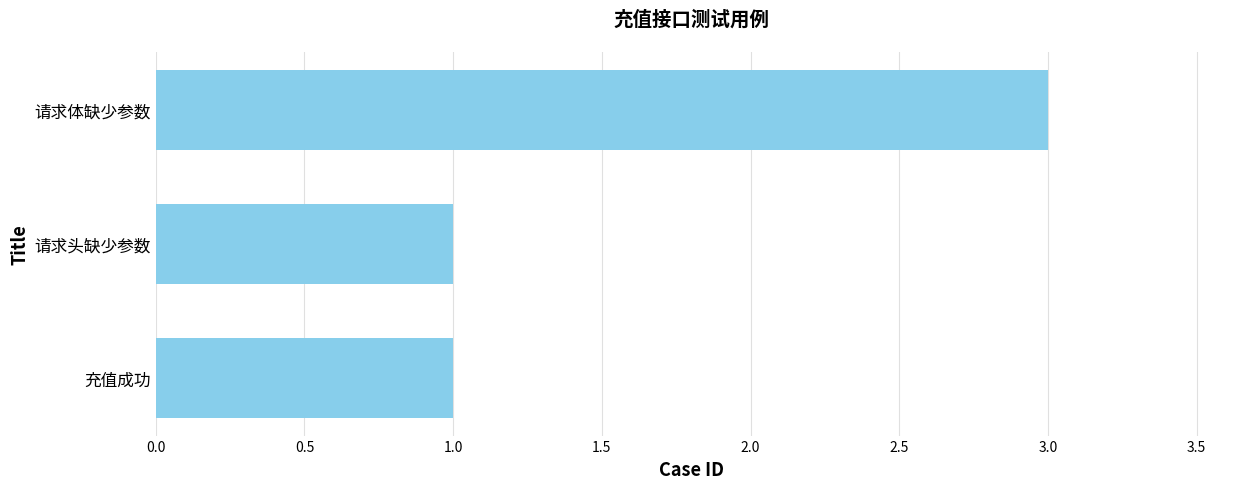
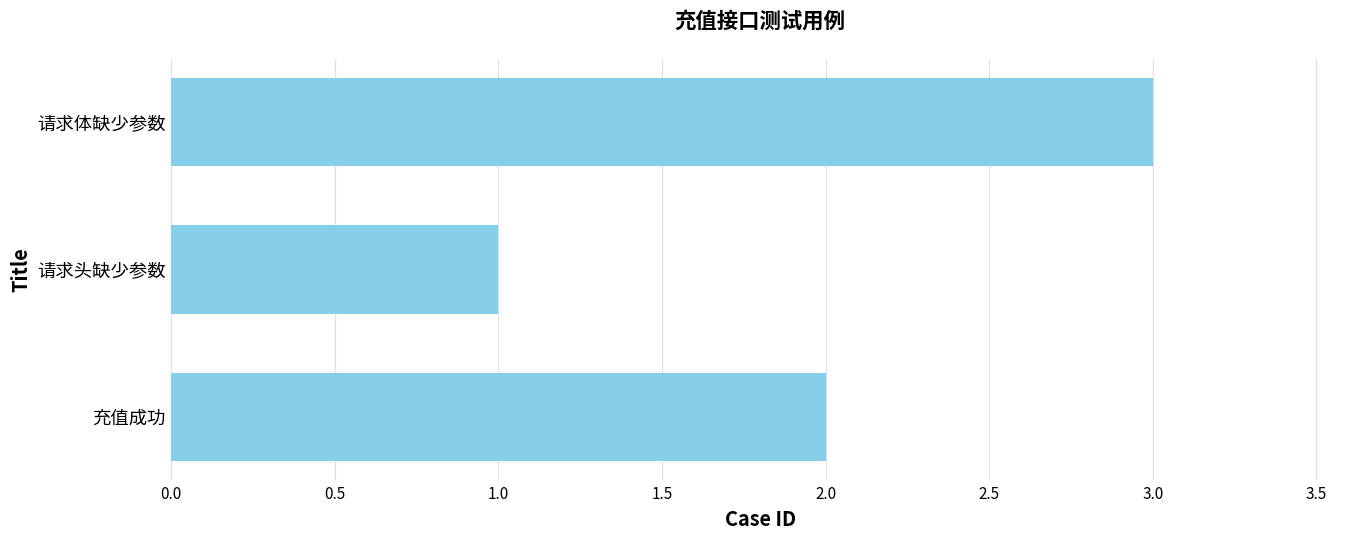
  {
    "请求体缺少参数": 3,
    "请求头缺少参数": 1,
-   "充值成功": 1
+   "充值成功": 2
  }
